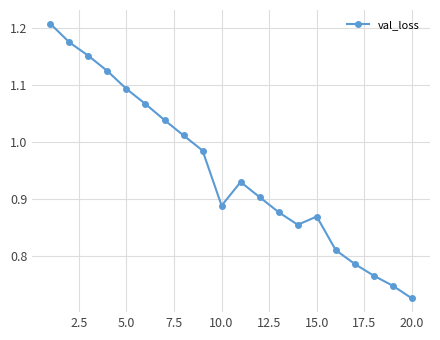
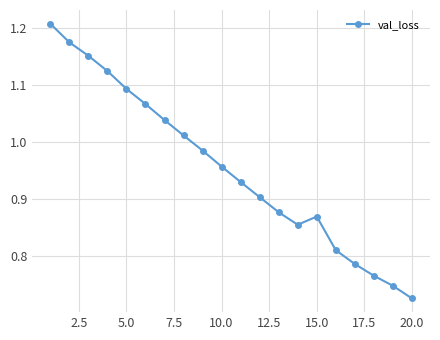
  {
    "5.0": 1.09,
-   "10.0": 0.89,
+   "10.0": 0.96,
    "15.0": 0.87,
    "20.0": 0.73
  }
